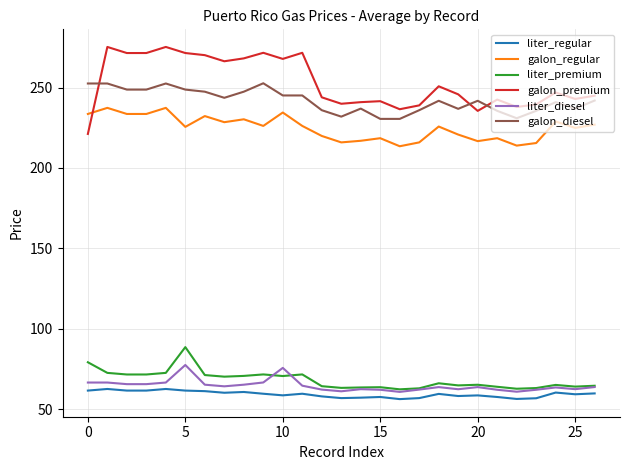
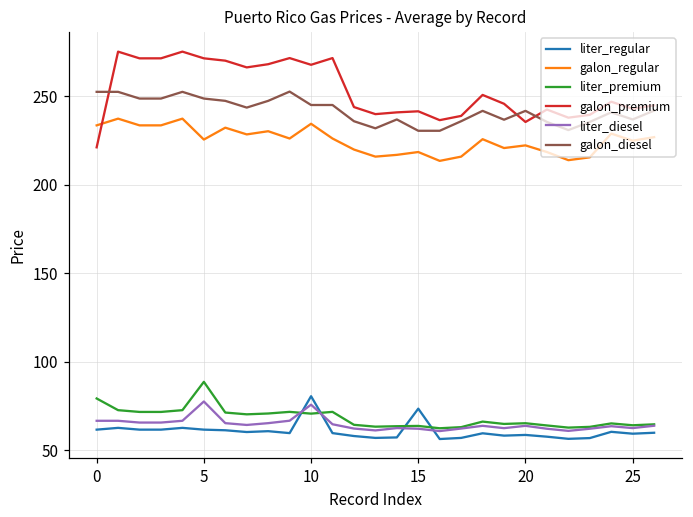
  {
    "liter_regular": {
      "0": 62,
      "5": 62,
-     "10": 59,
-     "15": 58,
+     "10": 81,
+     "15": 74,
      "20": 59,
      "25": 59
    },
    "galon_regular": {
      "0": 234,
      "5": 226,
      "10": 234,
      "15": 219,
-     "20": 217
+     "20": 222
    },
    "liter_premium": {
      "0": 79,
      "5": 89,
      "10": 71,
      "15": 64,
      "25": 64
    },
    "galon_premium": {
      "0": 221,
      "5": 271,
      "10": 268,
      "15": 242,
      "20": 235
    },
    "liter_diesel": {
      "0": 67,
      "5": 78,
      "10": 76,
      "15": 62,
      "25": 63
    },
    "galon_diesel": {
      "0": 252,
      "5": 249,
      "10": 245,
      "15": 231,
      "20": 242
    }
  }
